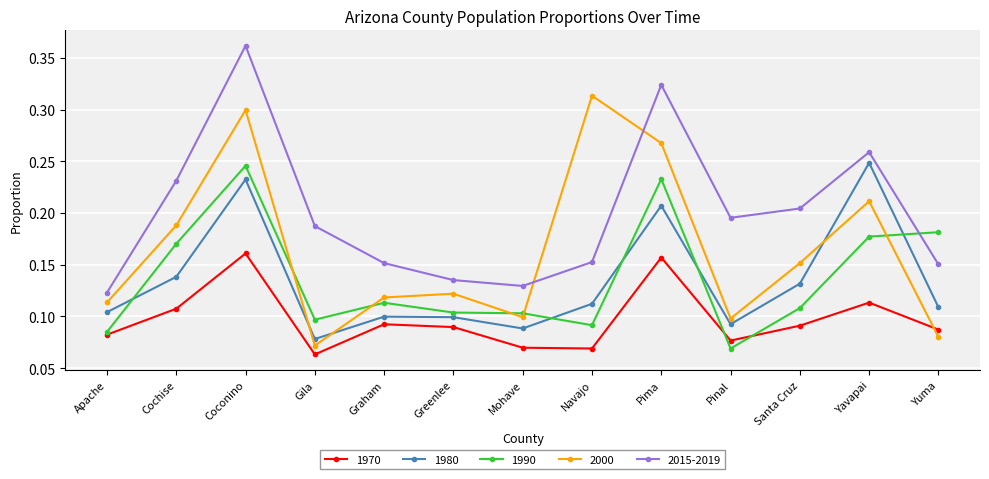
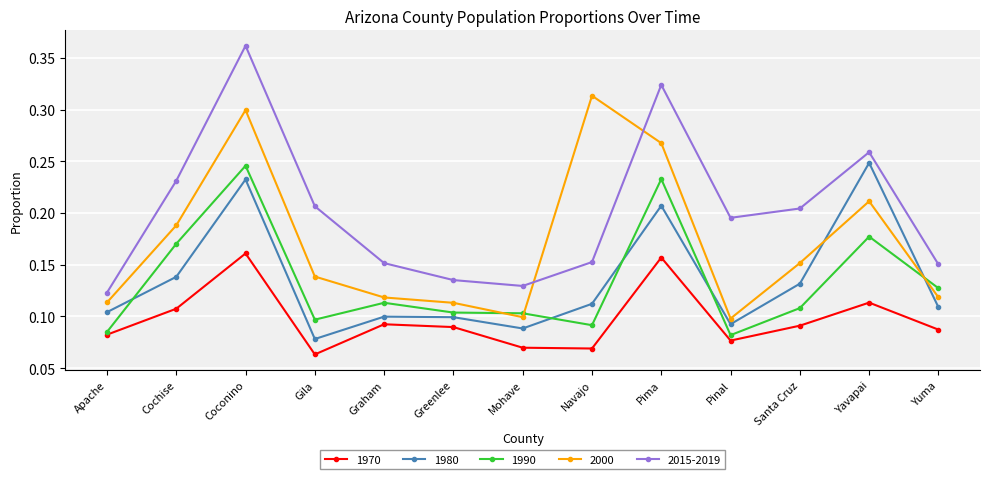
  {
    "1970": {
      "Apache": 0.082,
      "Cochise": 0.107,
      "Coconino": 0.161,
      "Gila": 0.063,
      "Graham": 0.092,
      "Greenlee": 0.090,
      "Mohave": 0.070,
      "Navajo": 0.069,
      "Pima": 0.157,
      "Pinal": 0.077,
      "Santa Cruz": 0.091,
      "Yavapai": 0.113,
      "Yuma": 0.087
    },
    "1980": {
      "Apache": 0.104,
      "Cochise": 0.138,
      "Coconino": 0.232,
      "Gila": 0.078,
      "Graham": 0.100,
      "Greenlee": 0.099,
      "Mohave": 0.088,
      "Navajo": 0.112,
      "Pima": 0.207,
      "Pinal": 0.093,
      "Santa Cruz": 0.132,
      "Yavapai": 0.248,
      "Yuma": 0.109
    },
    "1990": {
      "Apache": 0.085,
      "Cochise": 0.170,
      "Coconino": 0.246,
      "Gila": 0.097,
      "Graham": 0.113,
      "Greenlee": 0.104,
      "Mohave": 0.103,
      "Navajo": 0.092,
      "Pima": 0.233,
-     "Pinal": 0.069,
+     "Pinal": 0.082,
      "Santa Cruz": 0.108,
      "Yavapai": 0.177,
-     "Yuma": 0.181
+     "Yuma": 0.127
    },
    "2000": {
      "Apache": 0.113,
      "Cochise": 0.188,
      "Coconino": 0.299,
-     "Gila": 0.072,
+     "Gila": 0.139,
      "Graham": 0.118,
-     "Greenlee": 0.122,
+     "Greenlee": 0.113,
      "Mohave": 0.099,
      "Navajo": 0.313,
      "Pima": 0.267,
      "Pinal": 0.098,
      "Santa Cruz": 0.152,
      "Yavapai": 0.211,
-     "Yuma": 0.080
+     "Yuma": 0.118
    },
    "2015-2019": {
      "Apache": 0.123,
      "Cochise": 0.231,
      "Coconino": 0.362,
-     "Gila": 0.187,
+     "Gila": 0.206,
      "Graham": 0.152,
      "Greenlee": 0.135,
      "Mohave": 0.129,
      "Navajo": 0.153,
      "Pima": 0.324,
      "Pinal": 0.195,
      "Santa Cruz": 0.204,
      "Yavapai": 0.259,
      "Yuma": 0.150
    }
  }
